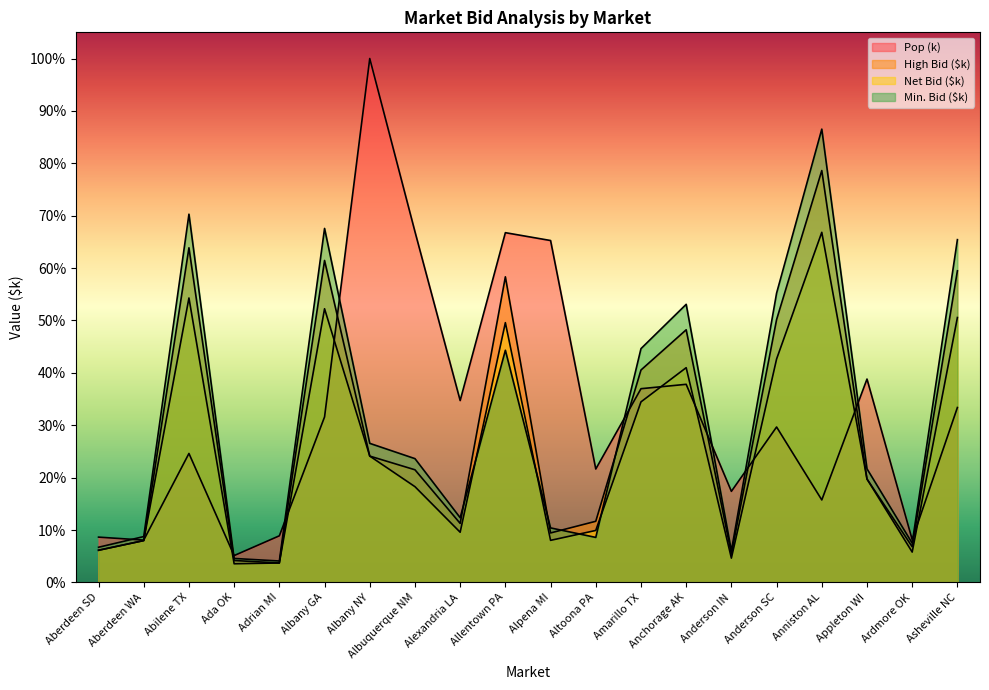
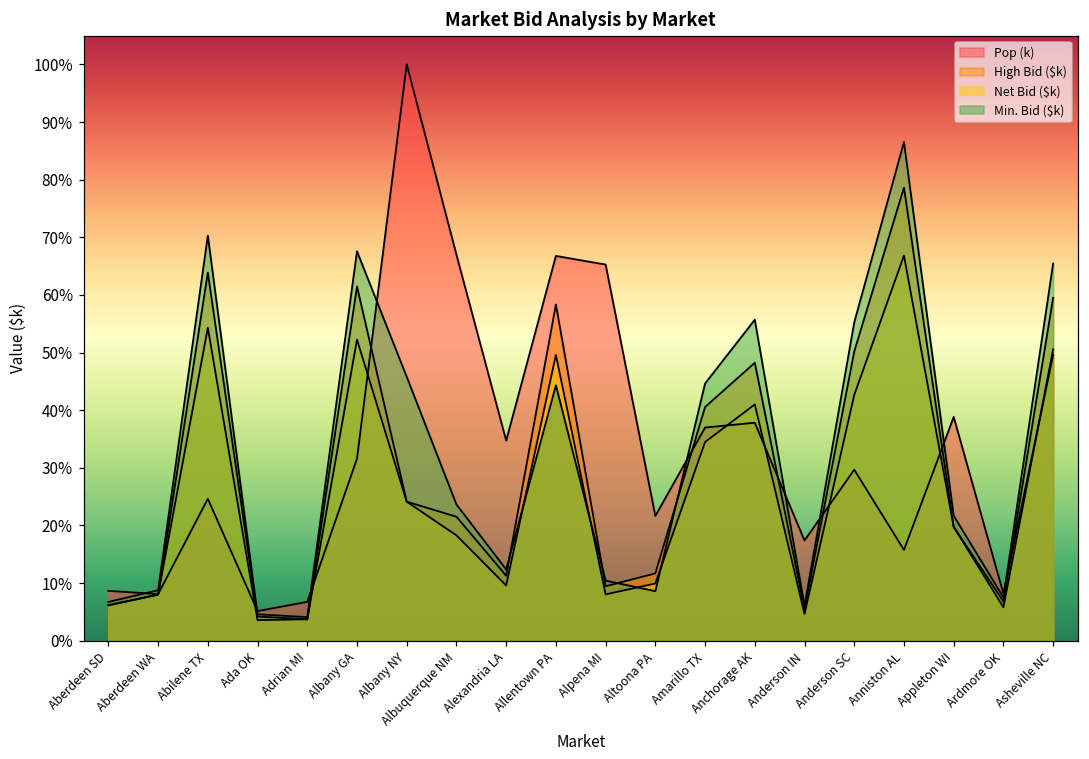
  {
    "Pop (k)": {
      "Aberdeen SD": "9%",
      "Abilene TX": "25%",
      "Ada OK": "5%",
-     "Adrian MI": "9%",
+     "Adrian MI": "7%",
      "Albany GA": "32%",
      "Albany NY": "100%",
      "Albuquerque NM": "67%",
      "Alexandria LA": "35%",
      "Allentown PA": "67%",
      "Alpena MI": "65%",
      "Altoona PA": "22%",
      "Amarillo TX": "37%",
      "Anchorage AK": "38%",
      "Anderson IN": "17%",
      "Anderson SC": "30%",
      "Anniston AL": "16%",
      "Appleton WI": "39%",
      "Ardmore OK": "8%",
-     "Asheville NC": "33%"
+     "Asheville NC": "50%"
    },
    "Min. Bid ($k)": {
      "Aberdeen SD": "7%",
      "Aberdeen WA": "9%",
      "Abilene TX": "70%",
      "Albany GA": "68%",
-     "Albany NY": "27%",
+     "Albany NY": "46%",
      "Albuquerque NM": "24%",
      "Alexandria LA": "12%",
      "Allentown PA": "44%",
      "Alpena MI": "10%",
      "Altoona PA": "9%",
      "Amarillo TX": "45%",
-     "Anchorage AK": "53%",
+     "Anchorage AK": "56%",
      "Anderson IN": "6%",
      "Anderson SC": "55%",
      "Anniston AL": "87%",
      "Appleton WI": "22%",
      "Ardmore OK": "7%",
      "Asheville NC": "65%"
    }
  }
